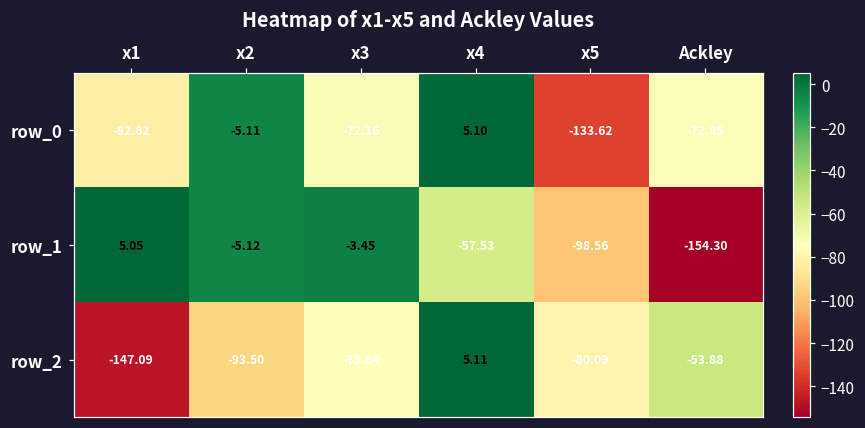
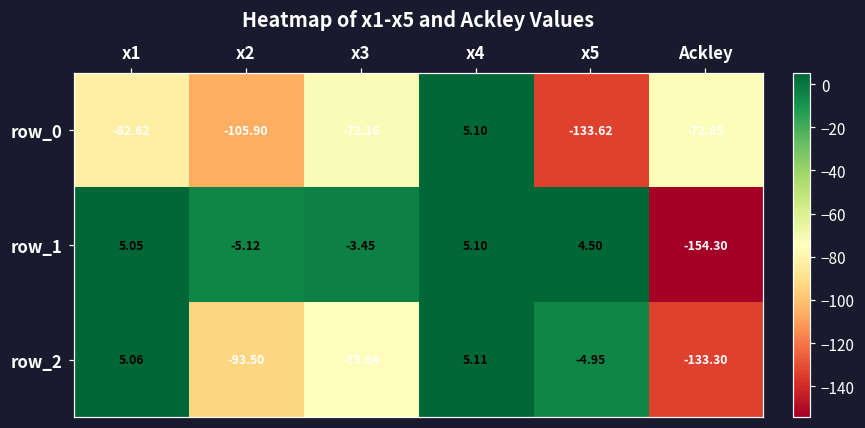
  {
    "row_0": {
      "x1": -82.62,
-     "x2": -5.11,
+     "x2": -105.90,
      "x3": -72.16,
      "x4": 5.10,
      "x5": -133.62,
      "Ackley": -72.85
    },
    "row_1": {
      "x1": 5.05,
      "x2": -5.12,
      "x3": -3.45,
-     "x4": -57.53,
-     "x5": -98.56,
+     "x4": 5.10,
+     "x5": 4.50,
      "Ackley": -154.30
    },
    "row_2": {
-     "x1": -147.09,
+     "x1": 5.06,
      "x2": -93.50,
      "x3": -75.84,
      "x4": 5.11,
-     "x5": -80.09,
-     "Ackley": -53.88
+     "x5": -4.95,
+     "Ackley": -133.30
    }
  }
